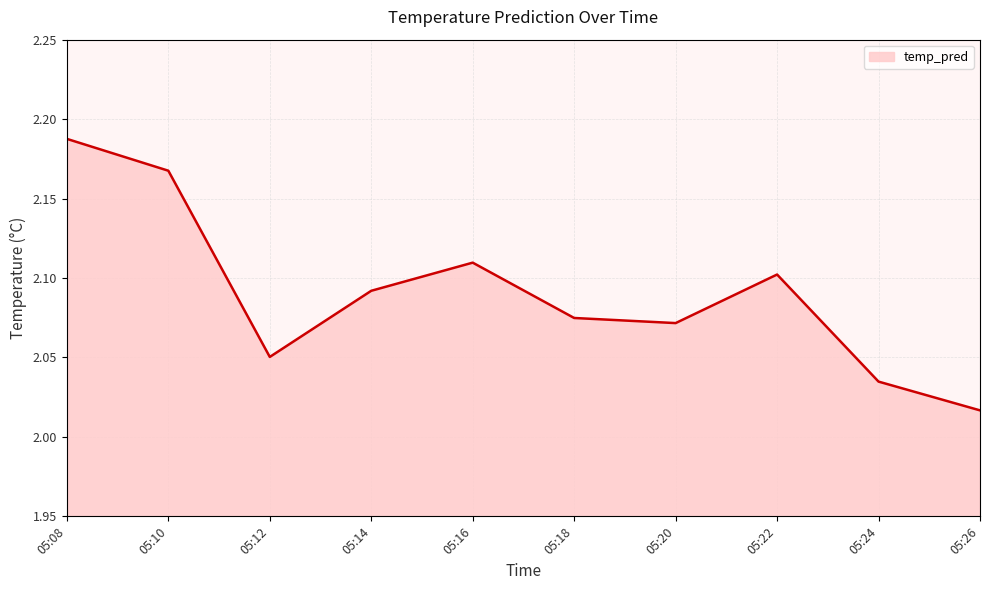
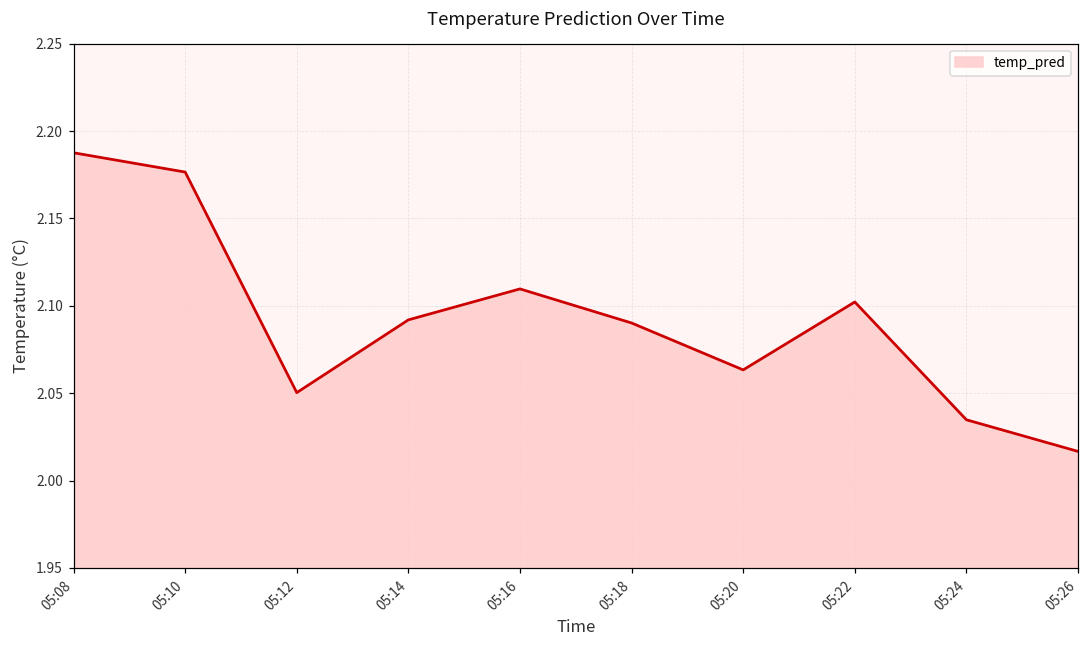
  {
    "05:08": 2.188,
-   "05:10": 2.168,
+   "05:10": 2.177,
    "05:12": 2.050,
    "05:14": 2.092,
    "05:16": 2.110,
-   "05:18": 2.075,
-   "05:20": 2.072,
+   "05:18": 2.090,
+   "05:20": 2.063,
    "05:22": 2.102,
    "05:24": 2.035,
    "05:26": 2.017
  }
